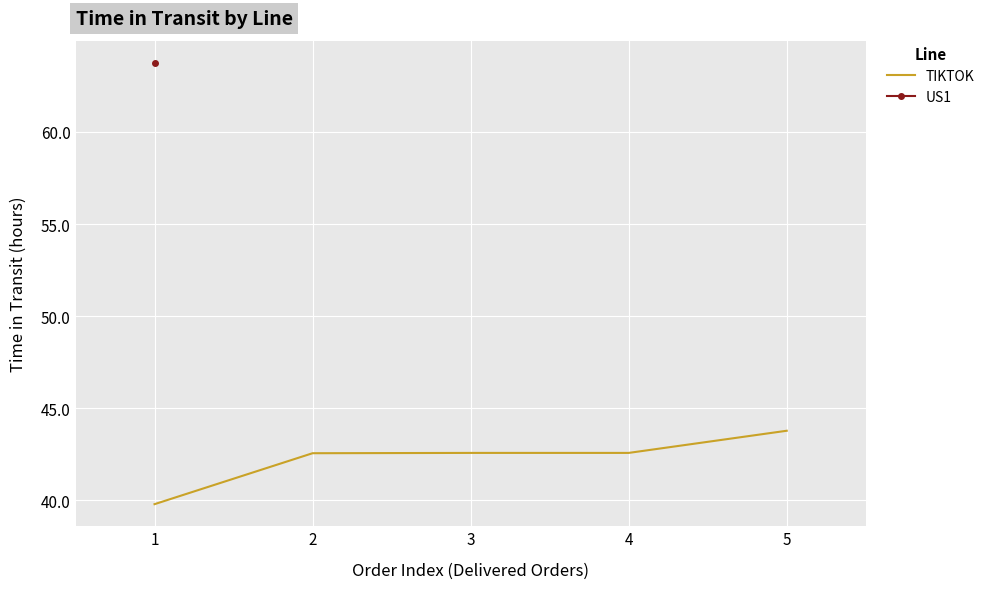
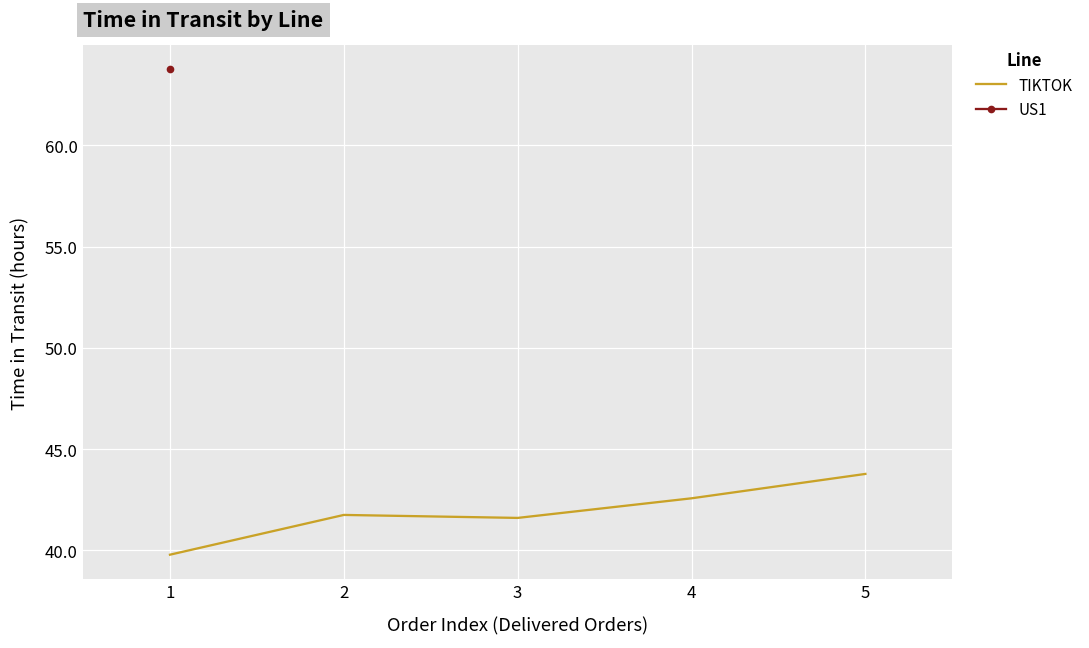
  {
    "TIKTOK": {
      "1": 39.8,
-     "2": 42.6,
-     "3": 42.6,
+     "2": 41.8,
+     "3": 41.6,
      "4": 42.6,
      "5": 43.8
    },
    "US1": {
      "1": 63.8
    }
  }
